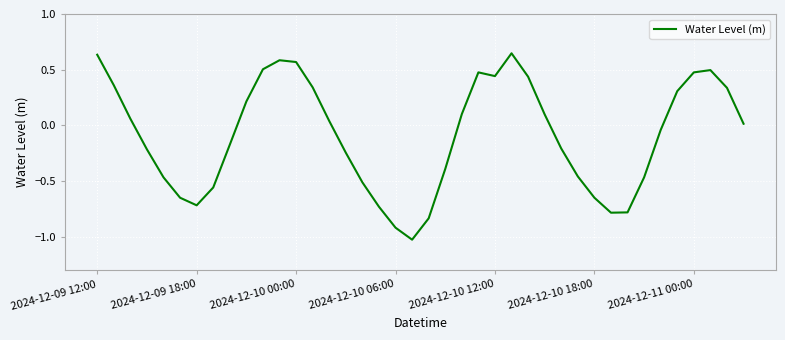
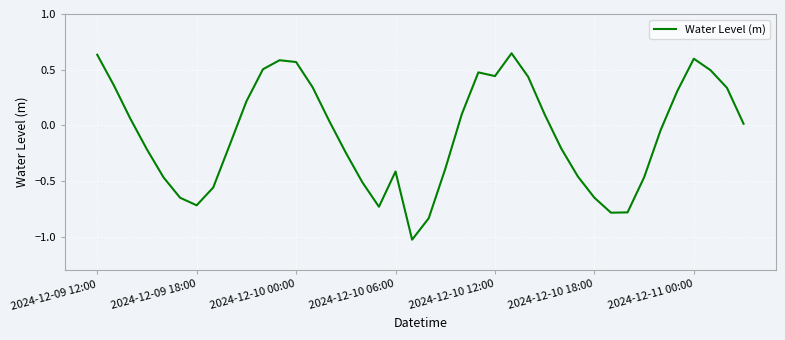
  {
    "2024-12-09 12:00": 0.63,
    "2024-12-09 18:00": -0.72,
    "2024-12-10 00:00": 0.57,
-   "2024-12-10 06:00": -0.92,
+   "2024-12-10 06:00": -0.41,
    "2024-12-10 12:00": 0.44,
    "2024-12-10 18:00": -0.65,
-   "2024-12-11 00:00": 0.48
+   "2024-12-11 00:00": 0.60
  }
